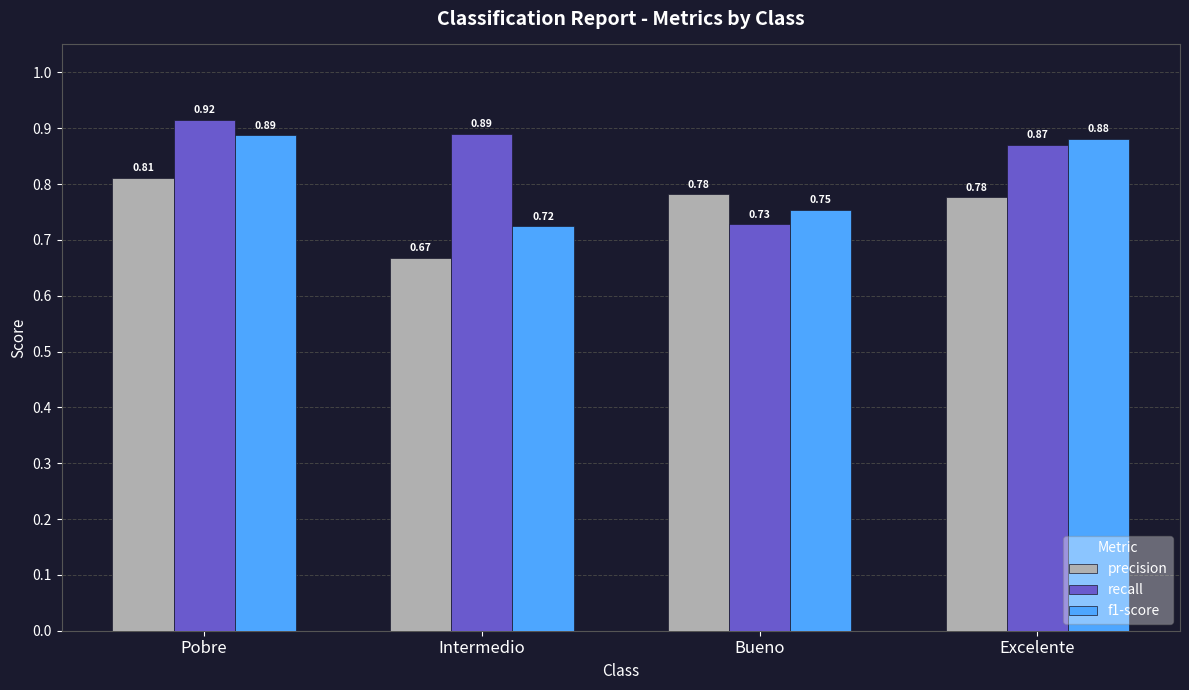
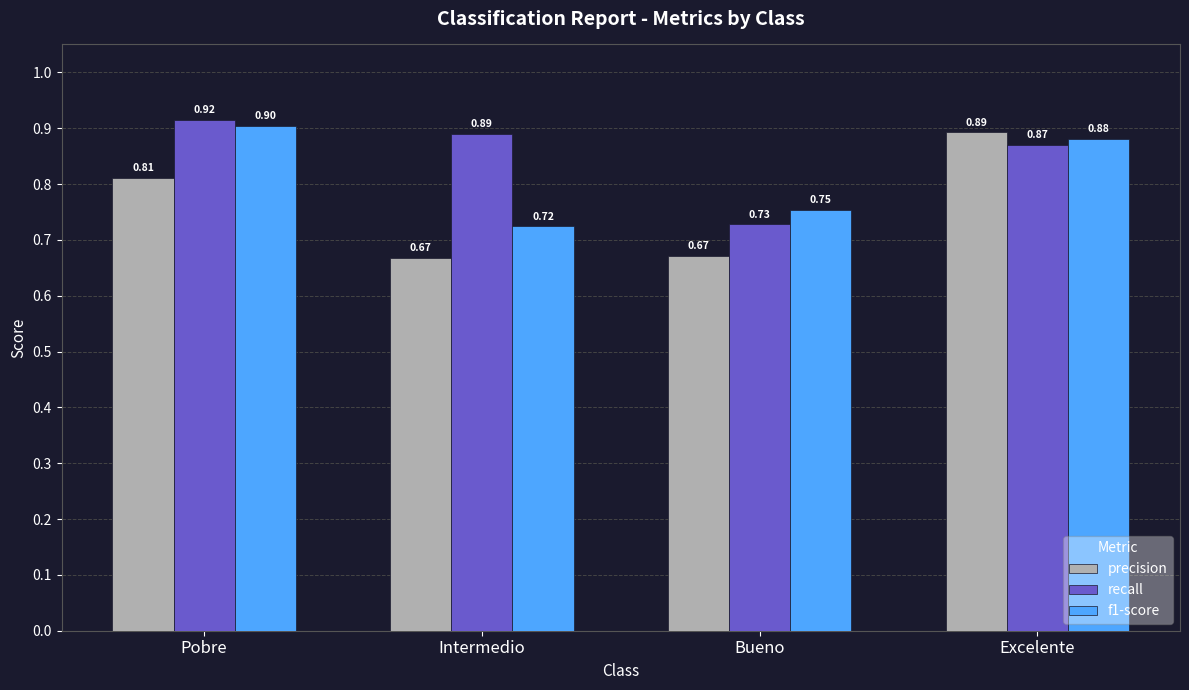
  {
    "precision": {
      "Pobre": 0.81,
      "Intermedio": 0.67,
-     "Bueno": 0.78,
-     "Excelente": 0.78
+     "Bueno": 0.67,
+     "Excelente": 0.89
    },
    "recall": {
      "Pobre": 0.92,
      "Intermedio": 0.89,
      "Bueno": 0.73,
      "Excelente": 0.87
    },
    "f1-score": {
-     "Pobre": 0.89,
+     "Pobre": 0.90,
      "Intermedio": 0.72,
      "Bueno": 0.75,
      "Excelente": 0.88
    }
  }
